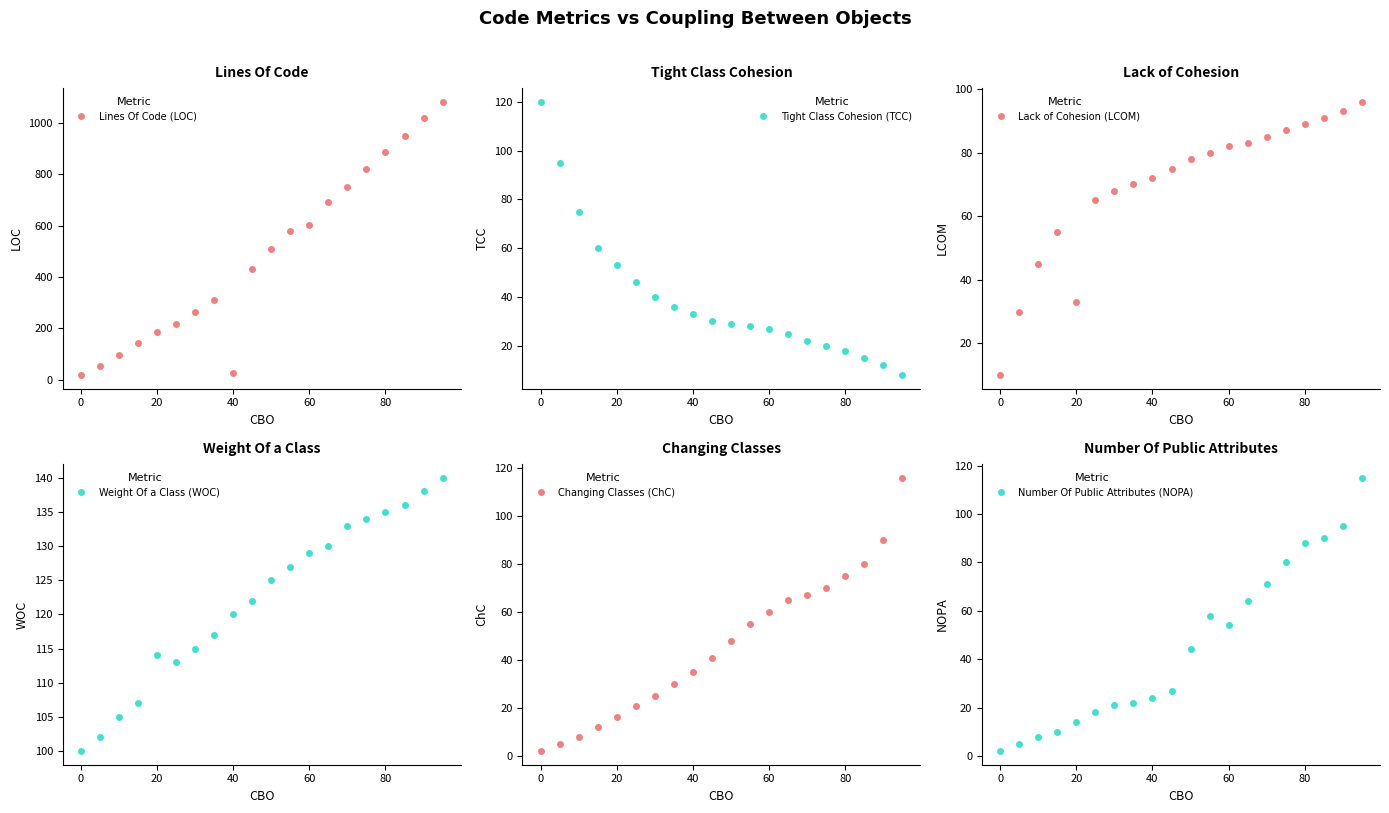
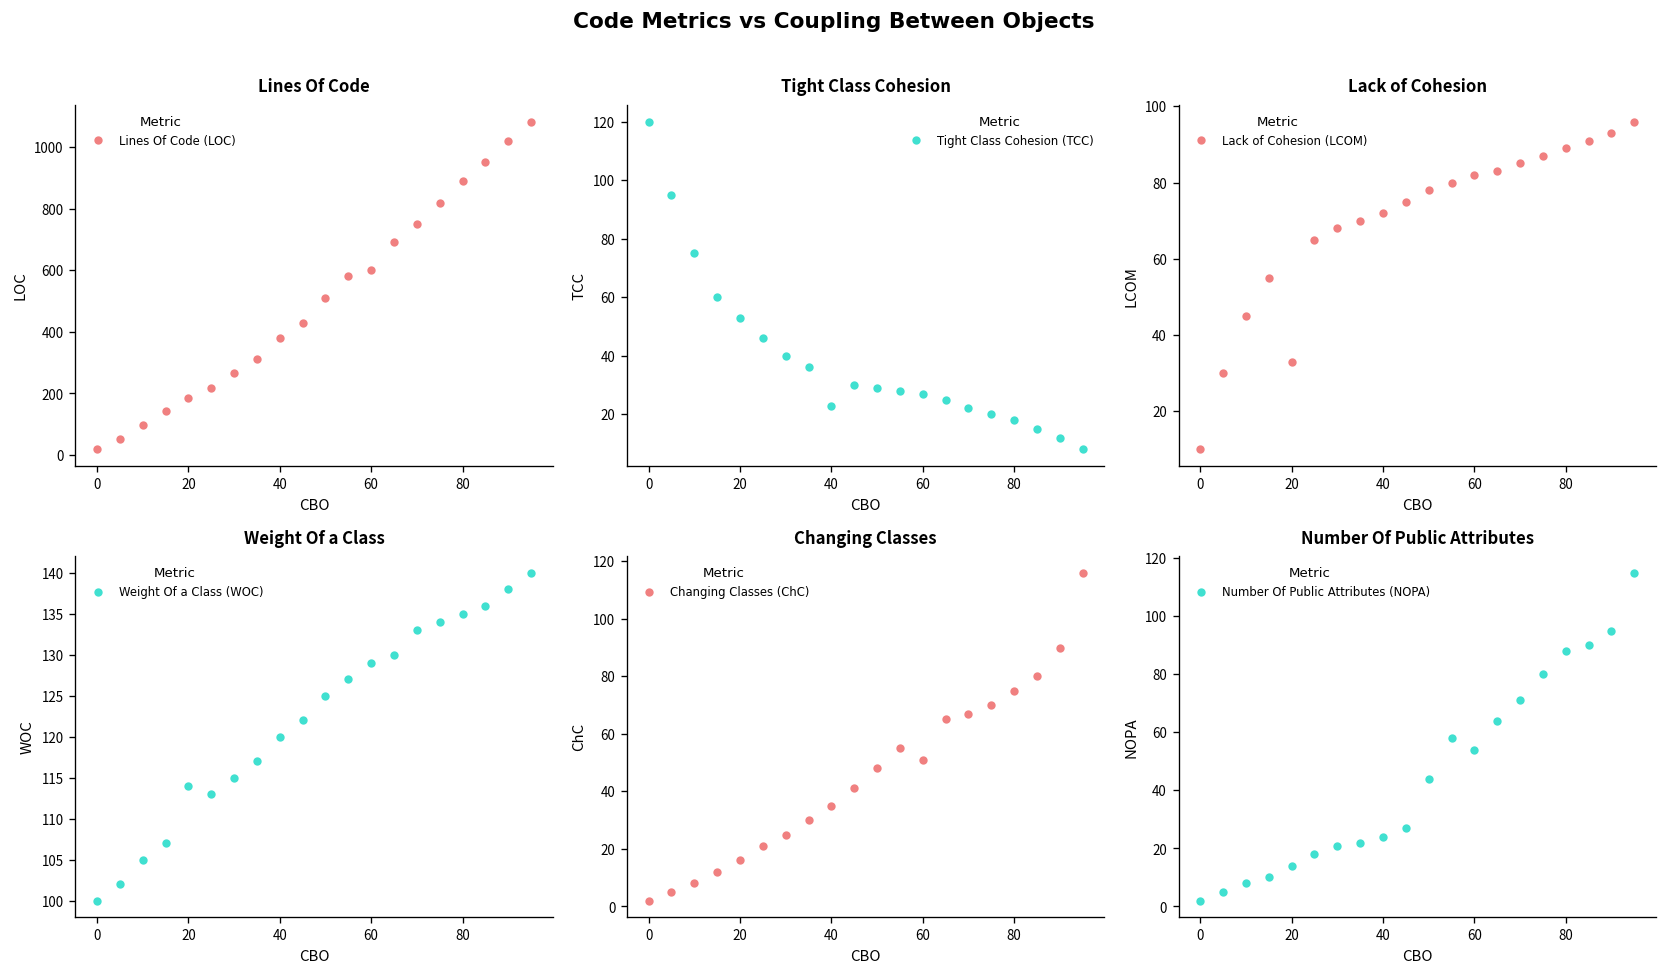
  {
    "Lines Of Code": {
      "0": 20,
      "20": 190,
-     "40": 30,
+     "40": 380,
      "60": 600,
      "80": 890
    },
    "Tight Class Cohesion": {
      "0": 120,
      "20": 53,
-     "40": 33,
+     "40": 23,
      "60": 27,
      "80": 18
    },
    "Lack of Cohesion": {
      "0": 10,
      "20": 33,
      "40": 72,
      "60": 82,
      "80": 89
    },
    "Weight Of a Class": {
      "0": 100,
      "20": 114,
      "40": 120,
      "60": 129,
      "80": 135
    },
    "Changing Classes": {
      "0": 2,
      "20": 16,
      "40": 35,
-     "60": 60,
+     "60": 51,
      "80": 75
    },
    "Number Of Public Attributes": {
      "0": 2,
      "20": 14,
      "40": 24,
      "60": 54,
      "80": 88
    }
  }
